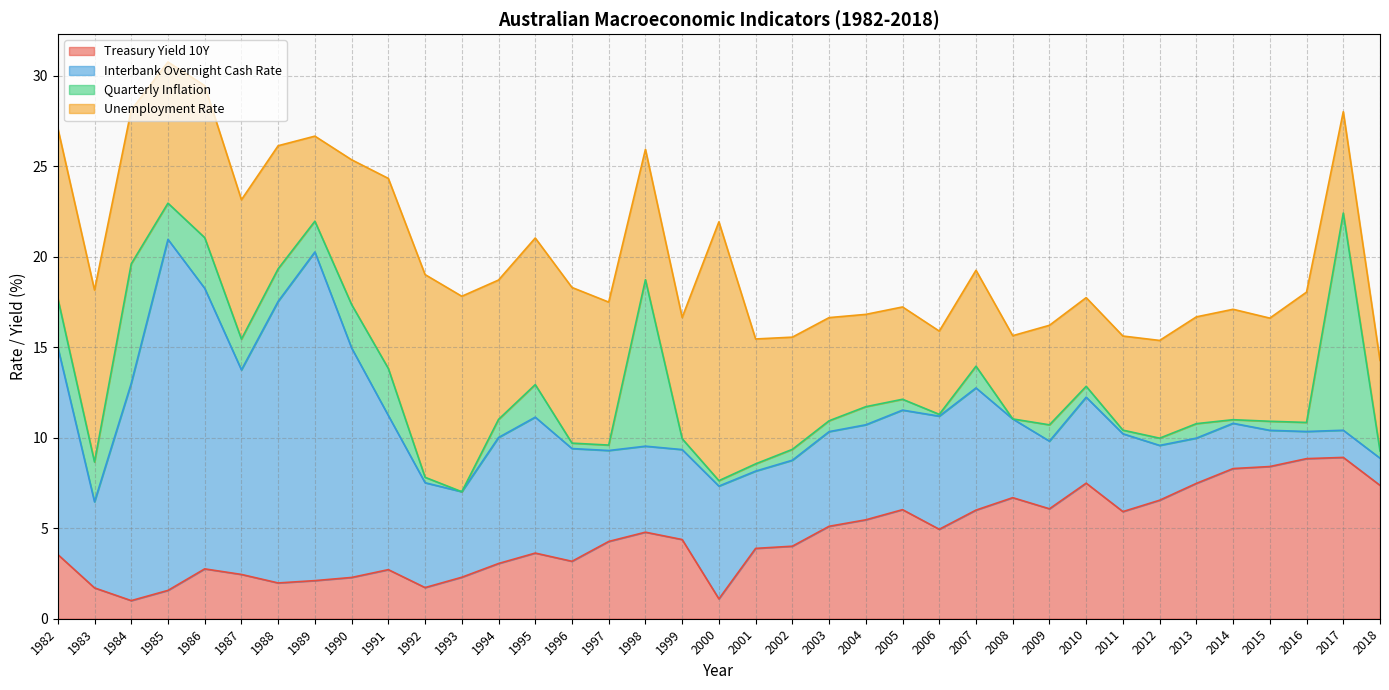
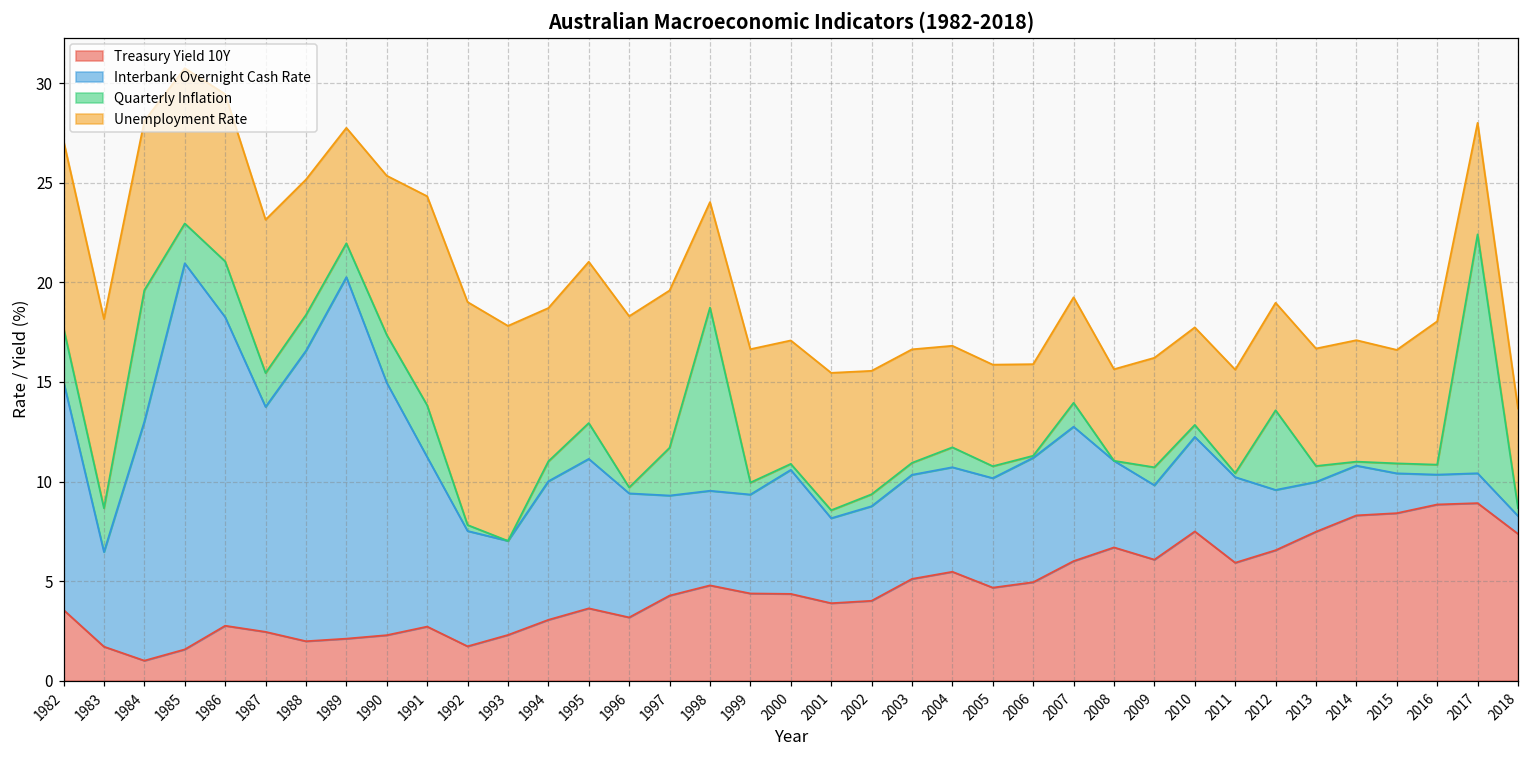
  {
    "Treasury Yield 10Y": {
      "1982": 3.5,
      "1983": 1.7,
      "1984": 1.0,
      "1985": 1.6,
      "1986": 2.8,
      "1987": 2.4,
      "1988": 2.0,
      "1989": 2.1,
      "1990": 2.3,
      "1991": 2.7,
      "1992": 1.7,
      "1993": 2.3,
      "1994": 3.1,
      "1995": 3.6,
      "1996": 3.2,
      "1997": 4.3,
      "1998": 4.8,
      "1999": 4.4,
-     "2000": 1.1,
+     "2000": 4.4,
      "2001": 3.9,
      "2002": 4.0,
      "2003": 5.1,
      "2004": 5.5,
-     "2005": 6.0,
+     "2005": 4.7,
      "2006": 4.9,
      "2007": 6.0,
      "2008": 6.7,
      "2009": 6.1,
      "2010": 7.5,
      "2011": 5.9,
      "2012": 6.5,
      "2013": 7.5,
      "2014": 8.3,
      "2015": 8.4,
      "2016": 8.8,
      "2017": 8.9,
      "2018": 7.4
    },
    "Interbank Overnight Cash Rate": {
      "1982": 11.5,
      "1983": 4.8,
      "1984": 12.0,
      "1985": 19.4,
      "1986": 15.5,
      "1987": 11.3,
-     "1988": 15.6,
+     "1988": 14.6,
      "1989": 18.2,
      "1990": 12.7,
      "1991": 8.5,
      "1992": 5.8,
      "1994": 7.0,
      "1995": 7.5,
      "1996": 6.2,
      "1997": 5.0,
      "1998": 4.8,
      "1999": 5.0,
      "2000": 6.2,
      "2001": 4.3,
      "2002": 4.7,
      "2003": 5.2,
      "2004": 5.2,
      "2005": 5.5,
      "2007": 6.7,
      "2009": 3.7,
      "2010": 4.8,
      "2011": 4.3,
      "2012": 3.0,
      "2013": 2.5,
      "2014": 2.5,
      "2015": 2.0,
      "2016": 1.5,
      "2017": 1.5,
-     "2018": 1.5
+     "2018": 0.9
    },
    "Quarterly Inflation": {
      "1982": 2.7,
      "1983": 2.2,
      "1984": 6.6,
      "1985": 2.0,
      "1986": 2.8,
      "1987": 1.7,
      "1988": 1.8,
      "1989": 1.7,
      "1990": 2.4,
      "1991": 2.6,
      "1992": 0.3,
      "1994": 1.0,
      "1995": 1.8,
      "1996": 0.3,
-     "1997": 0.3,
+     "1997": 2.4,
      "1998": 9.2,
      "1999": 0.6,
      "2000": 0.3,
      "2001": 0.4,
      "2002": 0.6,
      "2003": 0.6,
      "2004": 1.0,
      "2005": 0.6,
      "2007": 1.2,
      "2009": 0.9,
      "2010": 0.6,
      "2011": 0.2,
-     "2012": 0.4,
+     "2012": 4.0,
      "2013": 0.8,
      "2014": 0.2,
      "2015": 0.5,
      "2016": 0.5,
      "2017": 12.0,
      "2018": 0.4
    },
    "Unemployment Rate": {
      "1982": 9.4,
      "1983": 9.5,
      "1987": 7.7,
      "1988": 6.8,
-     "1989": 4.7,
+     "1989": 5.8,
      "1990": 8.0,
      "1991": 10.5,
      "1992": 11.2,
      "1993": 10.8,
      "1994": 7.7,
      "1995": 8.1,
      "1996": 8.6,
      "1997": 7.9,
-     "1998": 7.2,
+     "1998": 5.3,
      "1999": 6.7,
-     "2000": 14.3,
+     "2000": 6.2,
      "2001": 6.9,
      "2002": 6.2,
      "2003": 5.7,
      "2004": 5.1,
      "2005": 5.1,
      "2006": 4.6,
      "2007": 5.3,
      "2008": 4.6,
      "2009": 5.5,
      "2010": 4.9,
      "2011": 5.2,
      "2012": 5.4,
      "2013": 5.9,
      "2014": 6.1,
      "2015": 5.7,
      "2016": 7.2,
      "2017": 5.6,
      "2018": 5.0
    }
  }
